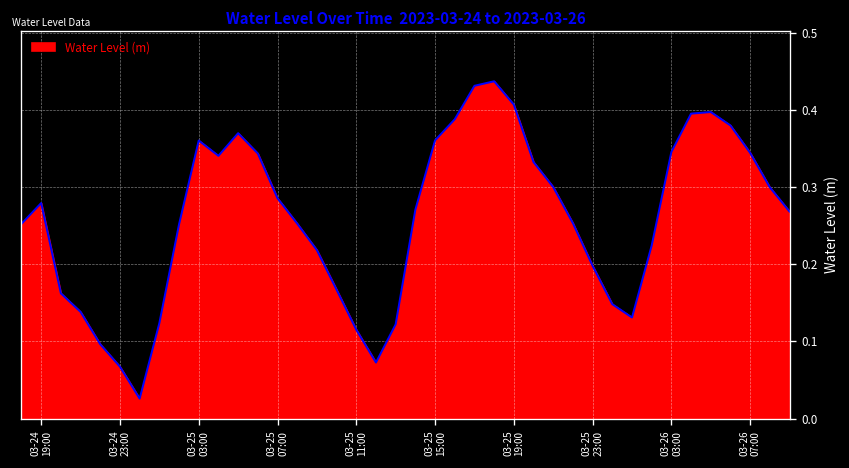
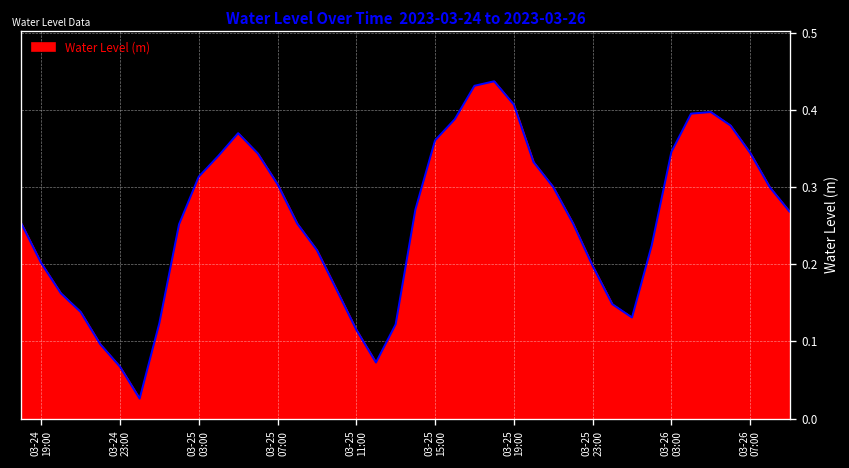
  {
-   "03-24 19:00": 0.28,
+   "03-24 19:00": 0.20,
    "03-24 23:00": 0.07,
-   "03-25 03:00": 0.36,
-   "03-25 07:00": 0.29,
+   "03-25 03:00": 0.31,
+   "03-25 07:00": 0.30,
    "03-25 11:00": 0.12,
    "03-25 15:00": 0.36,
    "03-25 19:00": 0.41,
    "03-25 23:00": 0.20,
    "03-26 03:00": 0.35,
    "03-26 07:00": 0.34
  }
